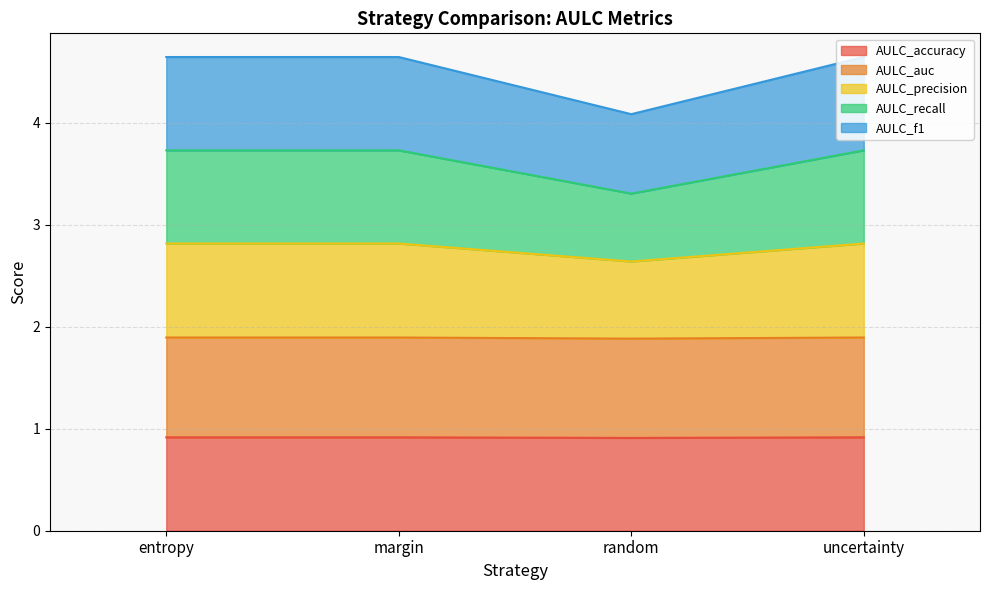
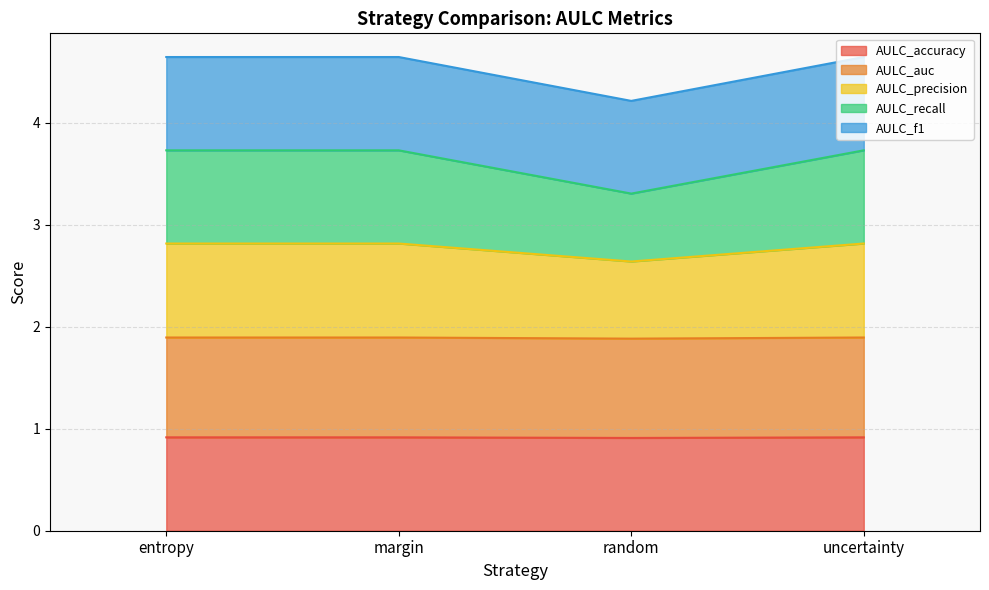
  {
    "AULC_precision": {
      "entropy": 0.92,
      "margin": 0.92,
      "random": 0.76,
      "uncertainty": 0.92
    },
    "AULC_recall": {
      "entropy": 0.91,
      "margin": 0.91,
      "random": 0.67,
      "uncertainty": 0.91
    },
    "AULC_f1": {
      "entropy": 0.92,
      "margin": 0.92,
-     "random": 0.78
+     "random": 0.91
    }
  }
